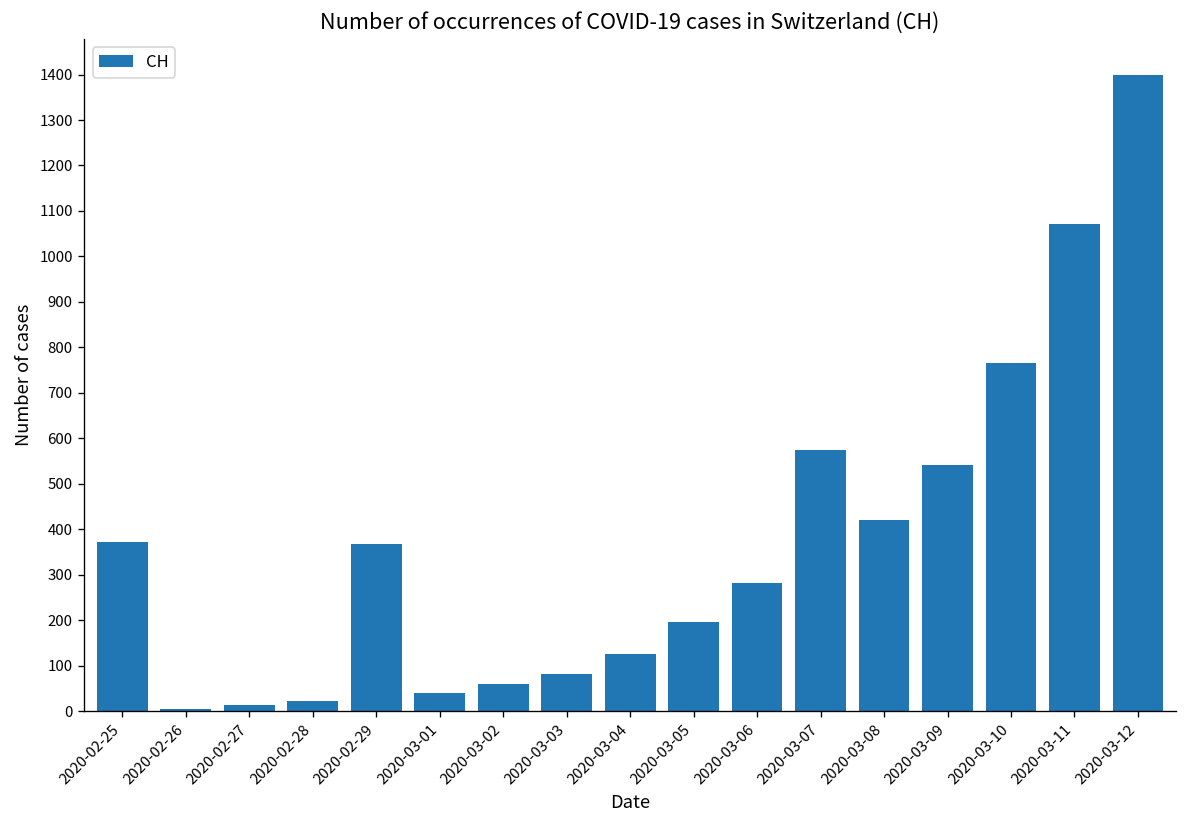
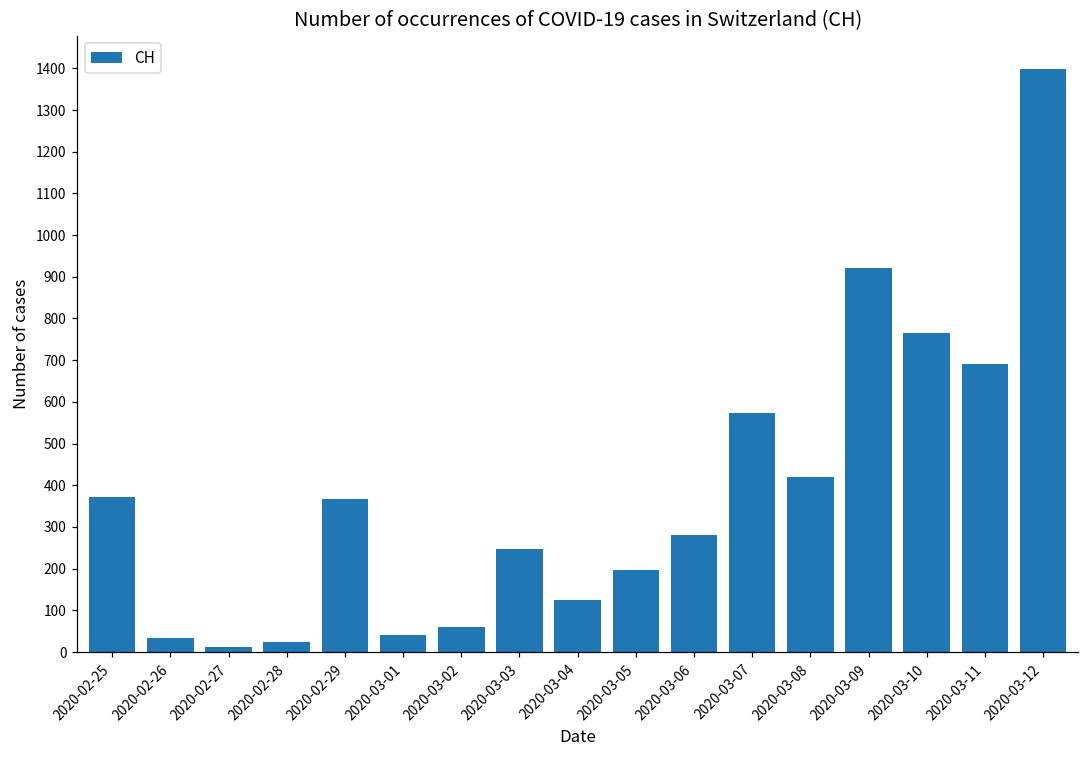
  {
    "2020-02-25": 370,
-   "2020-02-26": 10,
+   "2020-02-26": 30,
    "2020-02-27": 10,
    "2020-02-28": 20,
    "2020-02-29": 370,
    "2020-03-01": 40,
    "2020-03-02": 60,
-   "2020-03-03": 80,
+   "2020-03-03": 250,
    "2020-03-04": 130,
    "2020-03-05": 200,
    "2020-03-06": 280,
    "2020-03-07": 570,
    "2020-03-08": 420,
-   "2020-03-09": 540,
+   "2020-03-09": 920,
    "2020-03-10": 770,
-   "2020-03-11": 1070,
+   "2020-03-11": 690,
    "2020-03-12": 1400
  }
